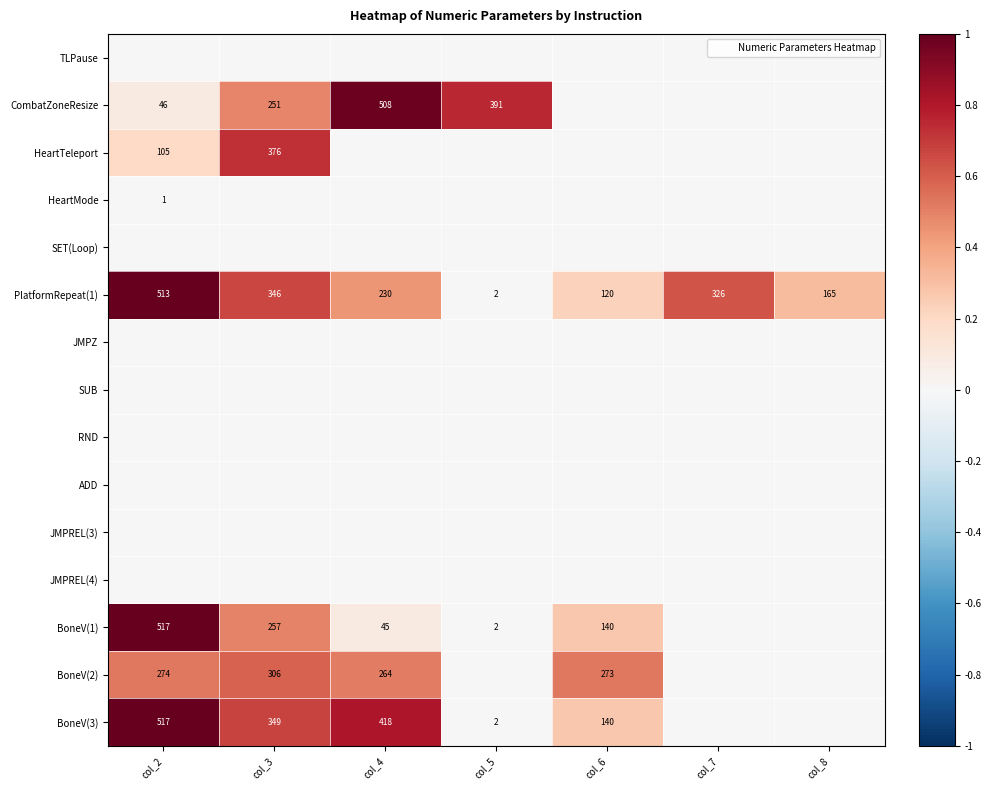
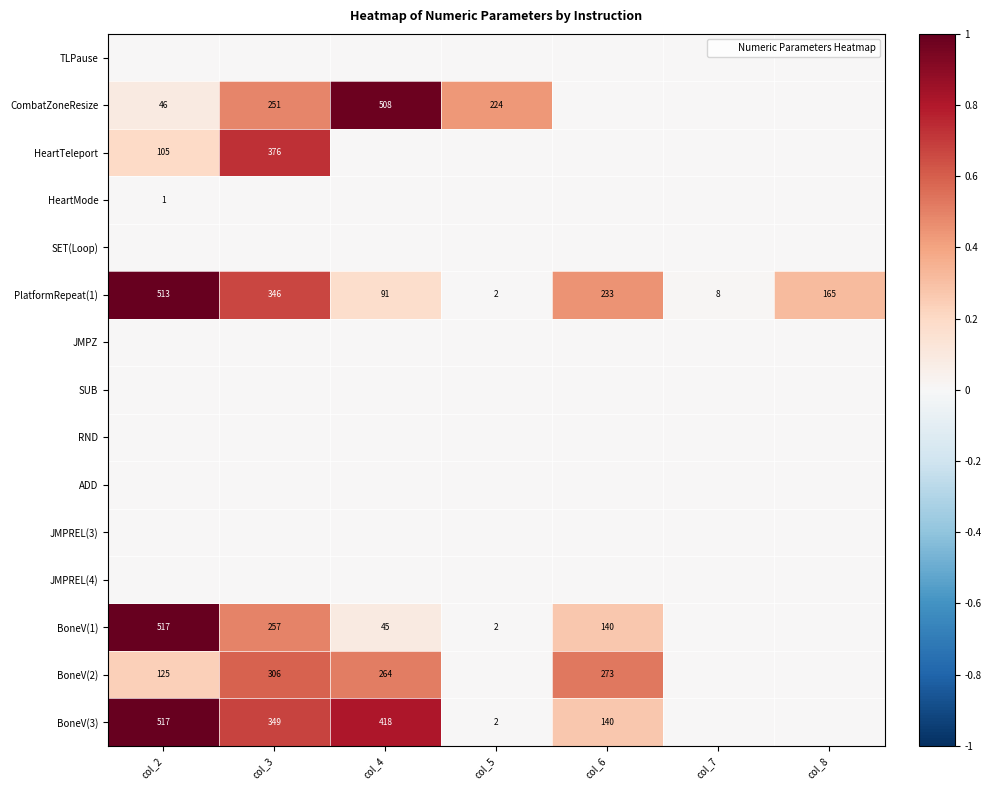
  {
    "CombatZoneResize": {
      "col_2": 46,
      "col_3": 251,
      "col_4": 508,
-     "col_5": 391
+     "col_5": 224
    },
    "HeartTeleport": {
      "col_2": 105,
      "col_3": 376
    },
    "HeartMode": {
      "col_2": 1
    },
    "PlatformRepeat(1)": {
      "col_2": 513,
      "col_3": 346,
-     "col_4": 230,
+     "col_4": 91,
      "col_5": 2,
-     "col_6": 120,
-     "col_7": 326,
+     "col_6": 233,
+     "col_7": 8,
      "col_8": 165
    },
    "BoneV(1)": {
      "col_2": 517,
      "col_3": 257,
      "col_4": 45,
      "col_5": 2,
      "col_6": 140
    },
    "BoneV(2)": {
-     "col_2": 274,
+     "col_2": 125,
      "col_3": 306,
      "col_4": 264,
      "col_6": 273
    },
    "BoneV(3)": {
      "col_2": 517,
      "col_3": 349,
      "col_4": 418,
      "col_5": 2,
      "col_6": 140
    }
  }
